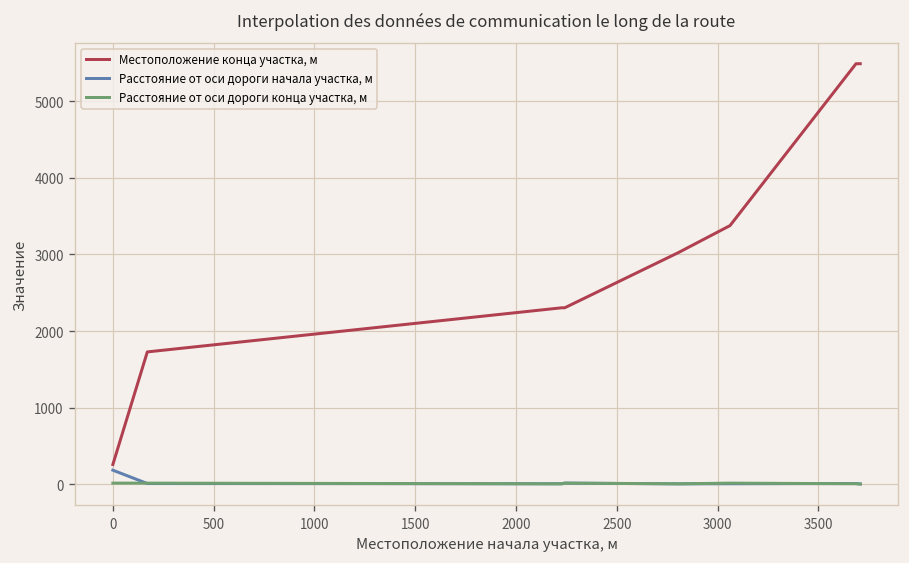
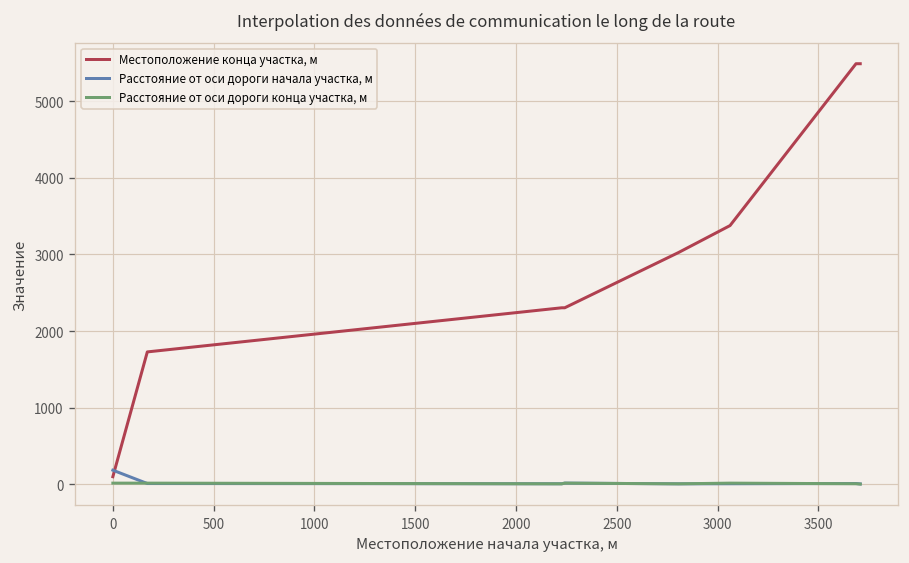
  {
    "Местоположение конца участка, м": {
-     "0": 300
+     "0": 100
    },
    "Расстояние от оси дороги начала участка, м": {
      "0": 200
    },
    "Расстояние от оси дороги конца участка, м": {
      "0": 0
    }
  }
